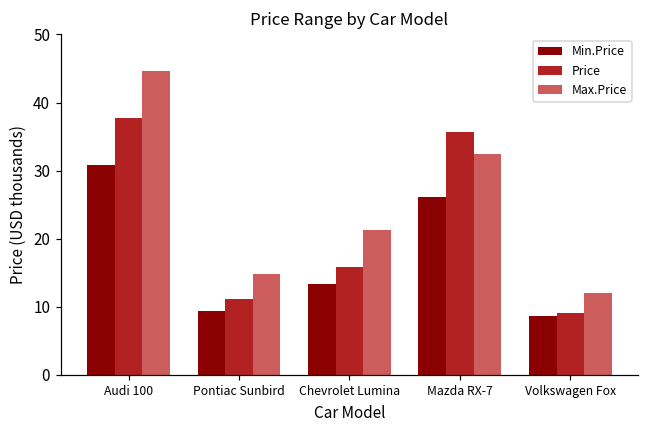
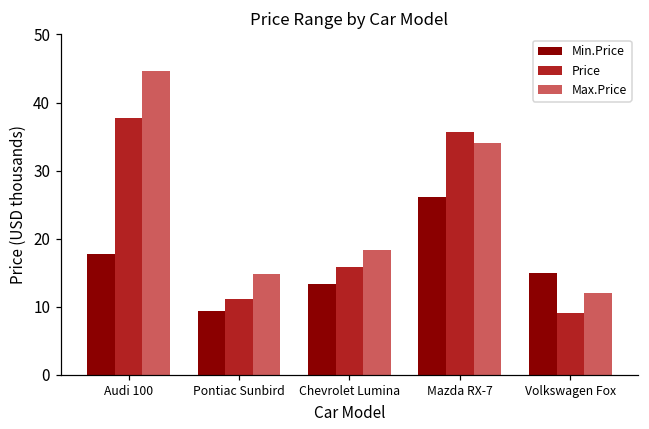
  {
    "Min.Price": {
-     "Audi 100": 31,
+     "Audi 100": 18,
      "Pontiac Sunbird": 9,
      "Chevrolet Lumina": 13,
      "Mazda RX-7": 26,
-     "Volkswagen Fox": 9
+     "Volkswagen Fox": 15
    },
    "Price": {
      "Audi 100": 38,
      "Pontiac Sunbird": 11,
      "Chevrolet Lumina": 16,
      "Mazda RX-7": 36,
      "Volkswagen Fox": 9
    },
    "Max.Price": {
      "Audi 100": 45,
      "Pontiac Sunbird": 15,
-     "Chevrolet Lumina": 21,
-     "Mazda RX-7": 33,
+     "Chevrolet Lumina": 18,
+     "Mazda RX-7": 34,
      "Volkswagen Fox": 12
    }
  }
